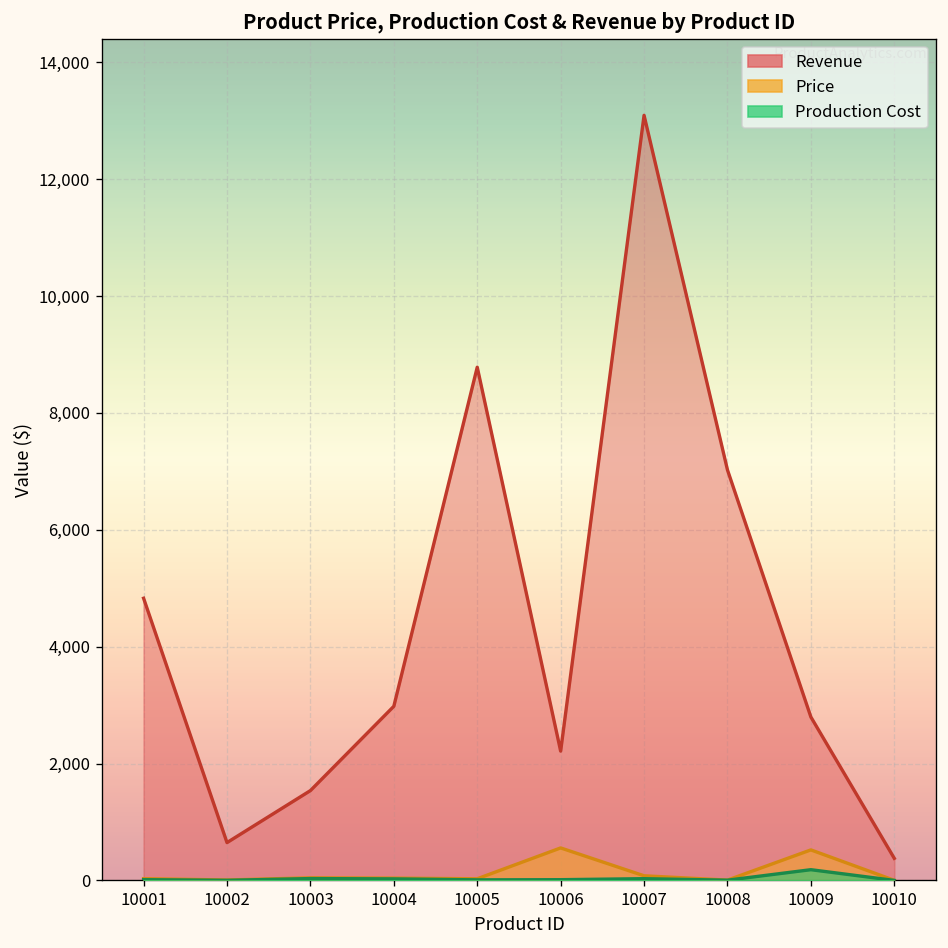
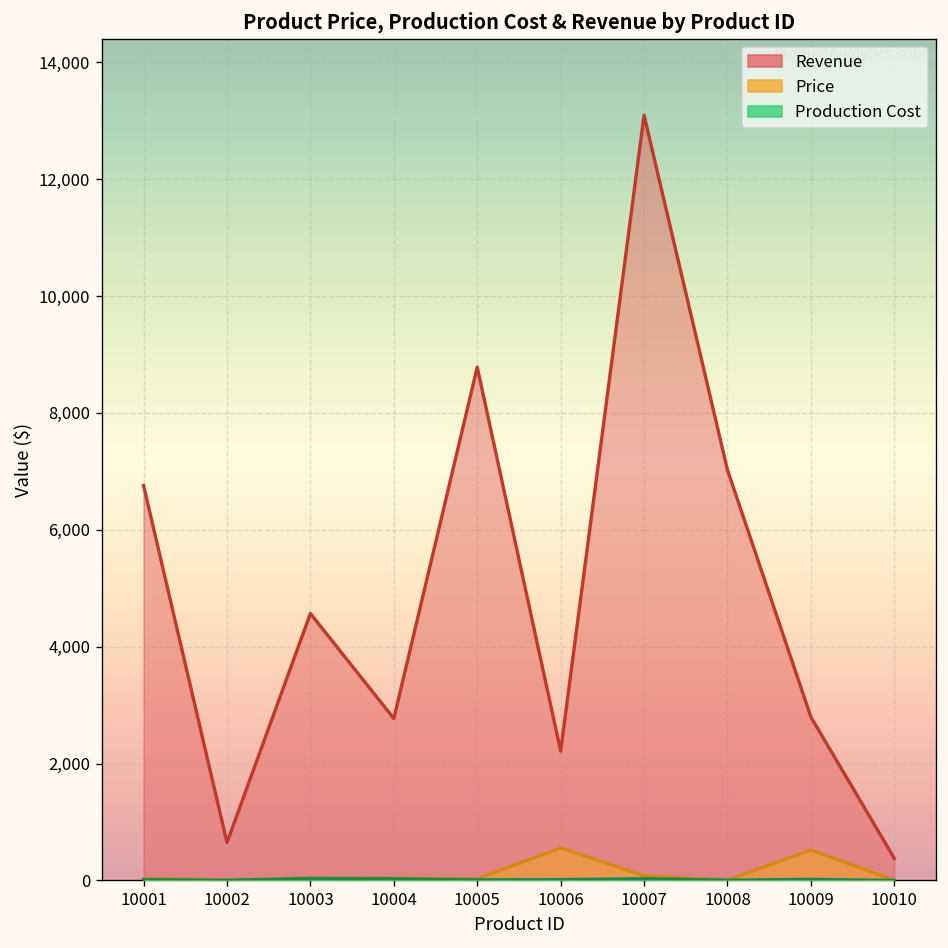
  {
    "Revenue": {
-     "10001": "4,800",
+     "10001": "6,800",
      "10002": "600",
-     "10003": "1,500",
-     "10004": "3,000",
+     "10003": "4,600",
+     "10004": "2,800",
      "10005": "8,800",
      "10006": "2,200",
      "10007": "13,100",
      "10008": "7,000",
      "10009": "2,800",
      "10010": "400"
    },
    "Price": {
      "10006": "600",
      "10009": "500"
    },
    "Production Cost": {
      "10006": "0",
-     "10009": "200"
+     "10009": "0"
    }
  }
